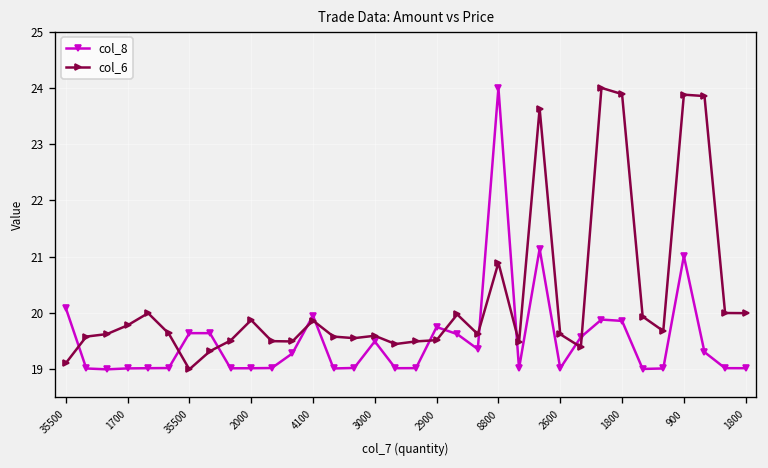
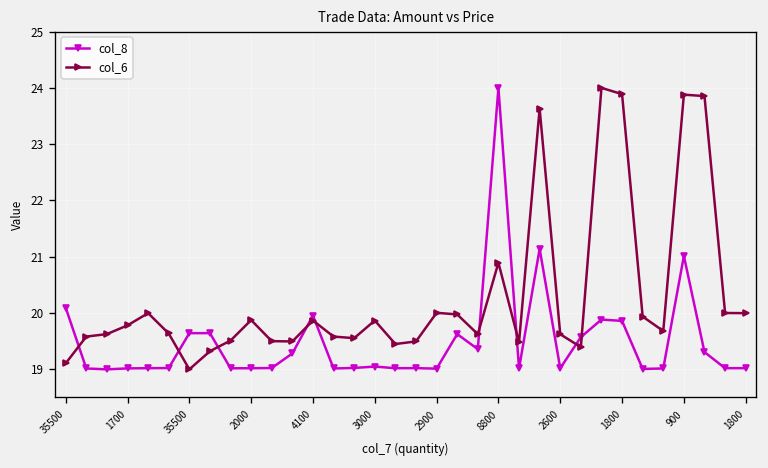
  {
    "col_8": {
      "1700": 19.0,
      "2000": 19.0,
      "4100": 20.0,
-     "3000": 19.5,
-     "2900": 19.8,
+     "3000": 19.0,
+     "2900": 19.0,
      "8800": 24.0,
      "2600": 19.0,
      "900": 21.0
    },
    "col_6": {
      "1700": 19.8,
      "2000": 19.9,
      "4100": 19.9,
-     "3000": 19.6,
-     "2900": 19.5,
+     "3000": 19.9,
+     "2900": 20.0,
      "8800": 20.9,
      "2600": 19.6,
      "900": 23.9
    }
  }
